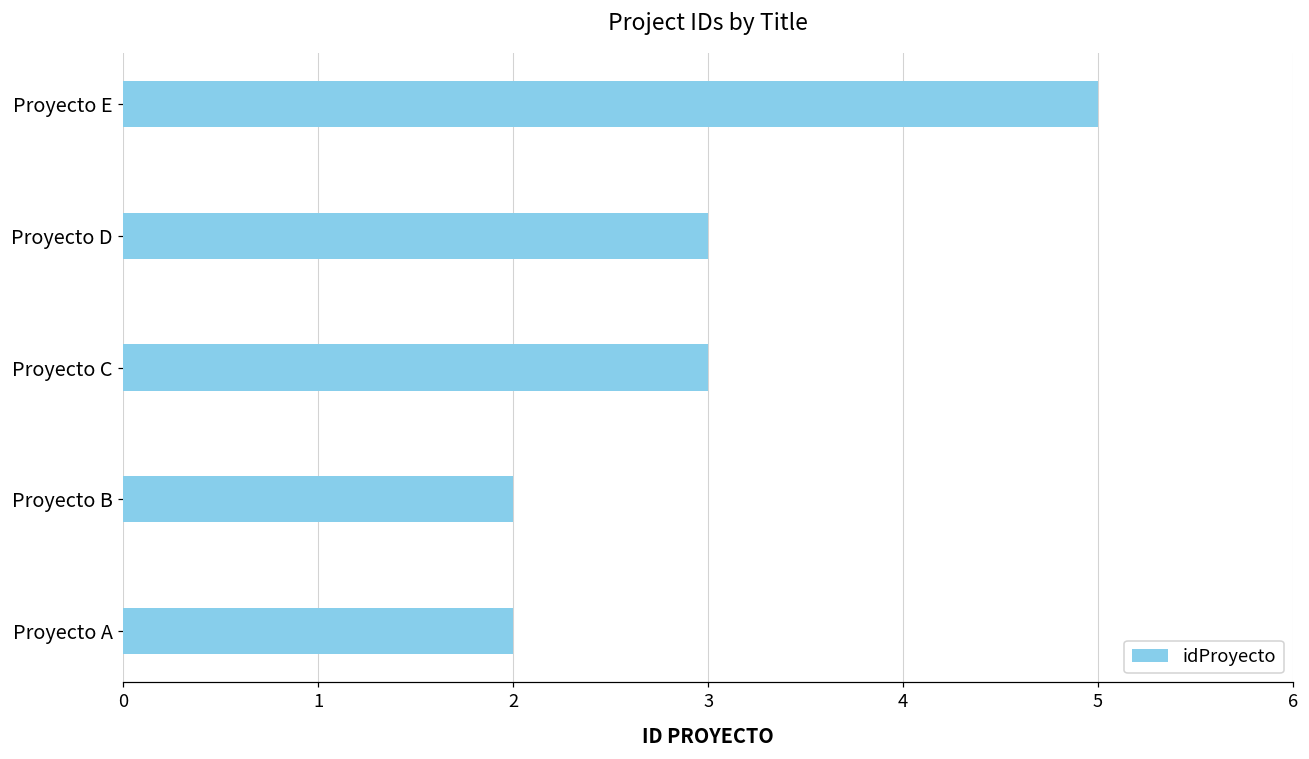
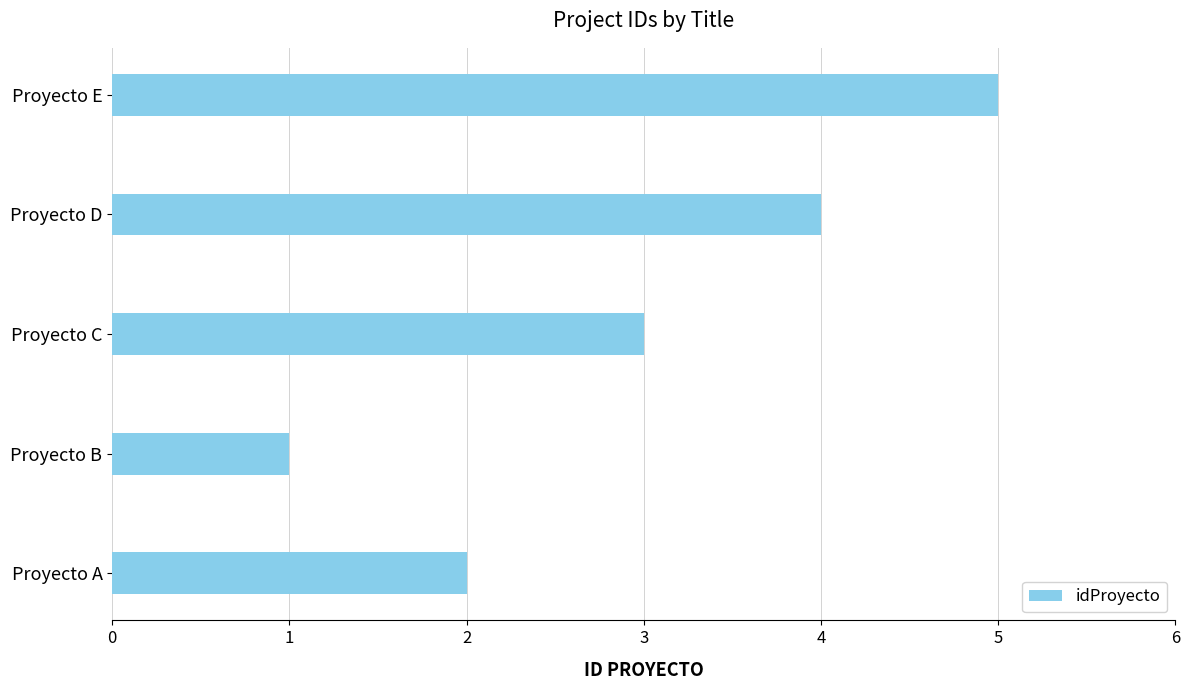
  {
    "Proyecto E": 5,
-   "Proyecto D": 3,
+   "Proyecto D": 4,
    "Proyecto C": 3,
-   "Proyecto B": 2,
+   "Proyecto B": 1,
    "Proyecto A": 2
  }
